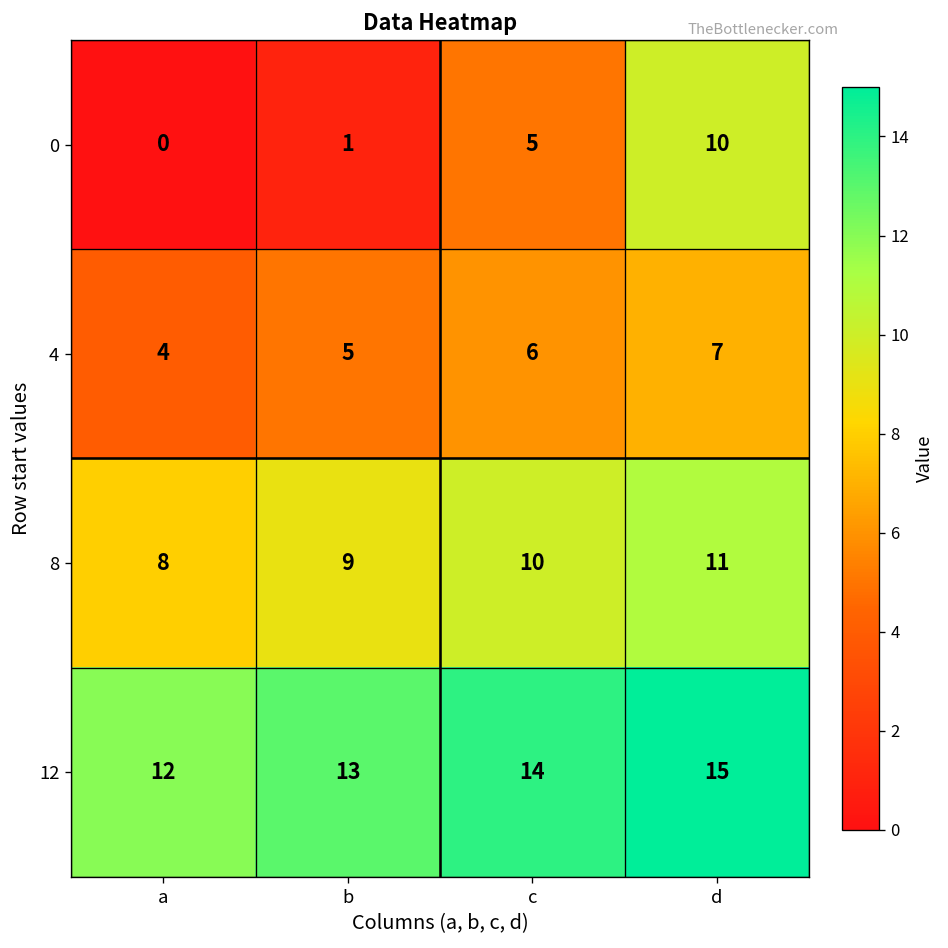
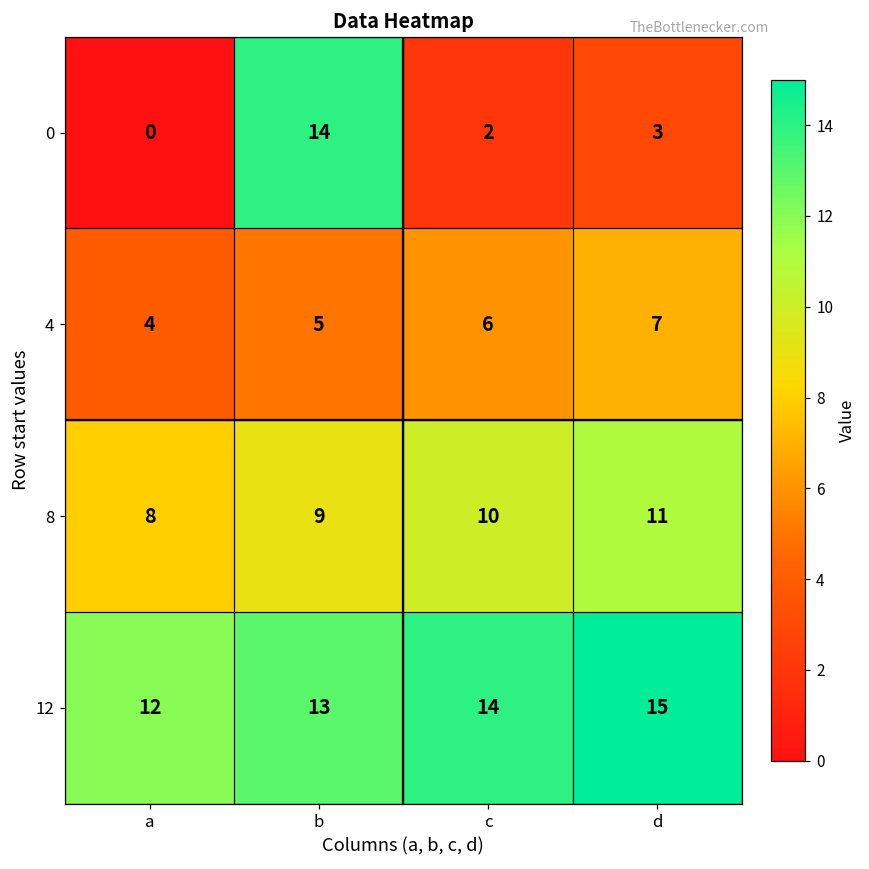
  {
    "0": {
      "a": 0,
-     "b": 1,
-     "c": 5,
-     "d": 10
+     "b": 14,
+     "c": 2,
+     "d": 3
    },
    "4": {
      "a": 4,
      "b": 5,
      "c": 6,
      "d": 7
    },
    "8": {
      "a": 8,
      "b": 9,
      "c": 10,
      "d": 11
    },
    "12": {
      "a": 12,
      "b": 13,
      "c": 14,
      "d": 15
    }
  }
